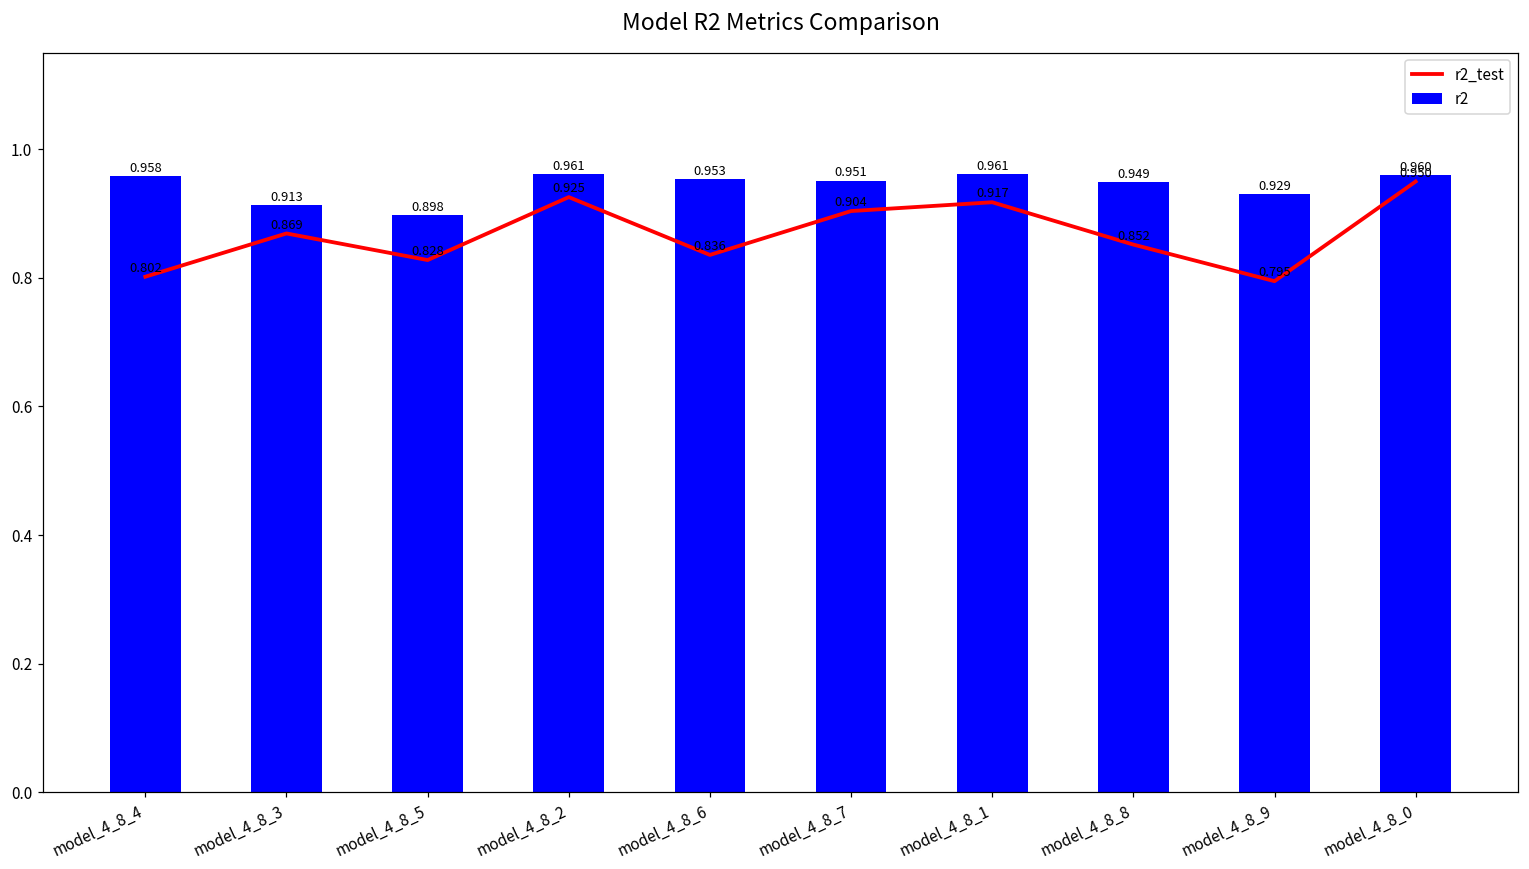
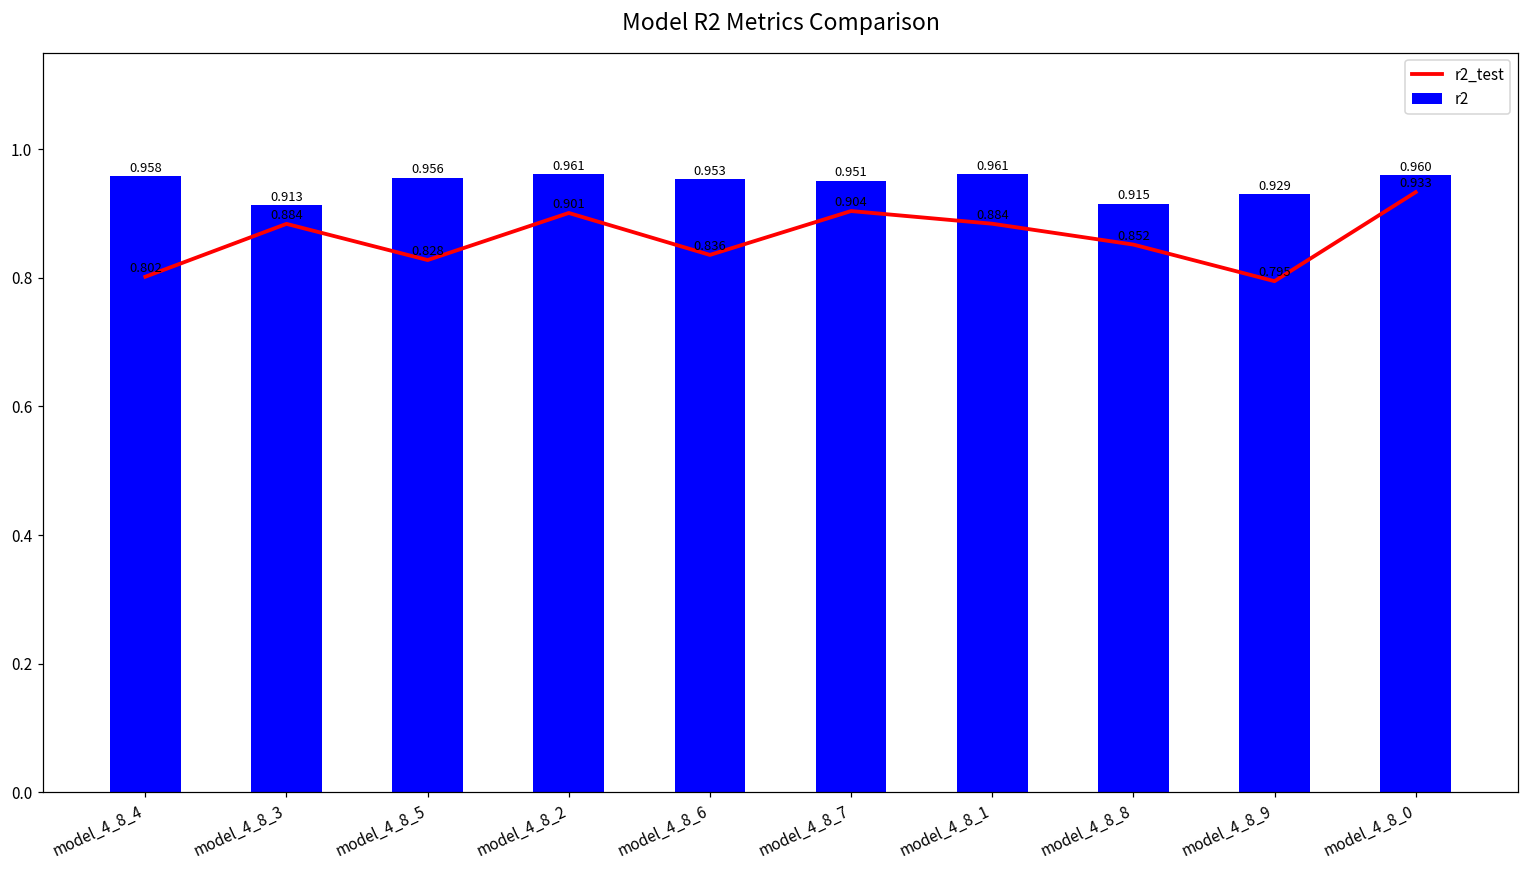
  {
    "r2_test": {
      "model_4_8_4": 0.802,
-     "model_4_8_3": 0.869,
+     "model_4_8_3": 0.884,
      "model_4_8_5": 0.828,
-     "model_4_8_2": 0.925,
+     "model_4_8_2": 0.901,
      "model_4_8_6": 0.836,
      "model_4_8_7": 0.904,
-     "model_4_8_1": 0.917,
+     "model_4_8_1": 0.884,
      "model_4_8_8": 0.852,
      "model_4_8_9": 0.795,
-     "model_4_8_0": 0.950
+     "model_4_8_0": 0.933
    },
    "r2": {
      "model_4_8_4": 0.958,
      "model_4_8_3": 0.913,
-     "model_4_8_5": 0.898,
+     "model_4_8_5": 0.956,
      "model_4_8_2": 0.961,
      "model_4_8_6": 0.953,
      "model_4_8_7": 0.951,
      "model_4_8_1": 0.961,
-     "model_4_8_8": 0.949,
+     "model_4_8_8": 0.915,
      "model_4_8_9": 0.929,
      "model_4_8_0": 0.960
    }
  }
